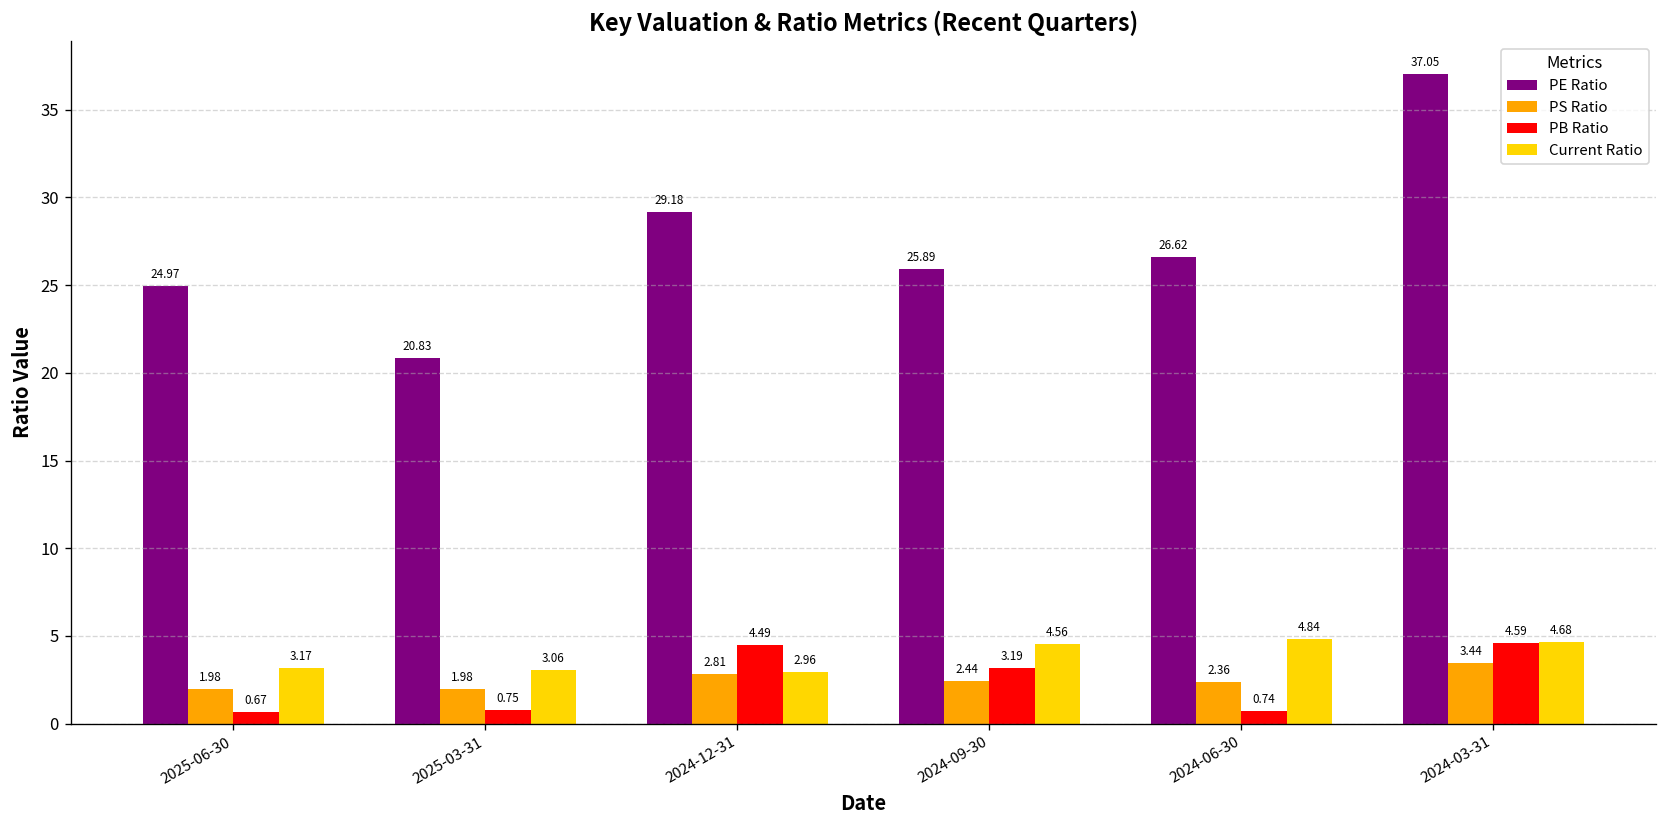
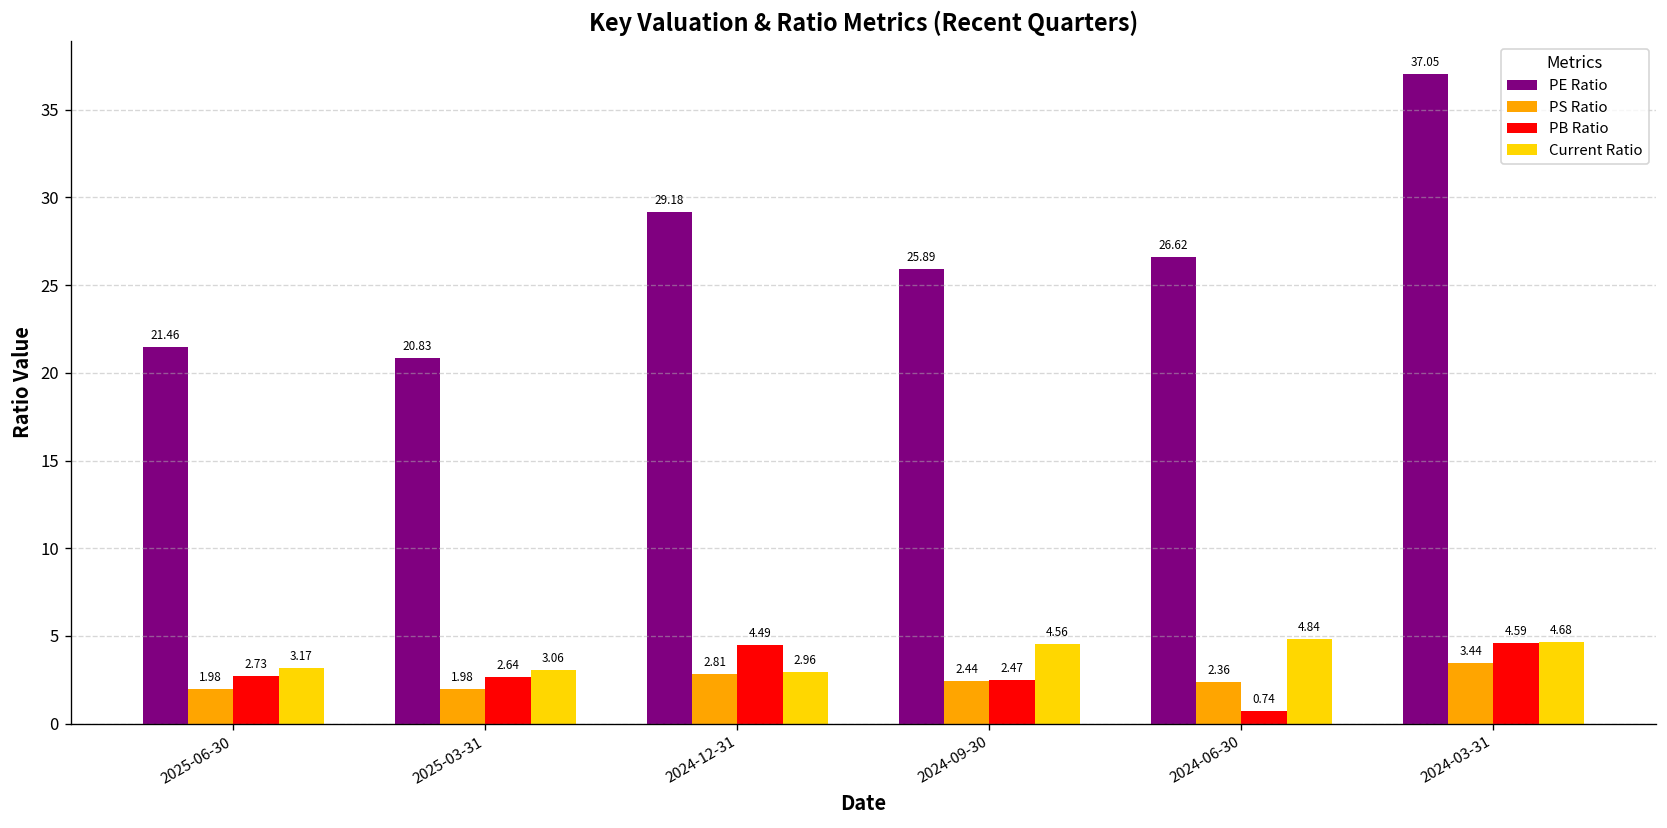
  {
    "PE Ratio": {
-     "2025-06-30": 24.97,
+     "2025-06-30": 21.46,
      "2025-03-31": 20.83,
      "2024-12-31": 29.18,
      "2024-09-30": 25.89,
      "2024-06-30": 26.62,
      "2024-03-31": 37.05
    },
    "PB Ratio": {
-     "2025-06-30": 0.67,
-     "2025-03-31": 0.75,
+     "2025-06-30": 2.73,
+     "2025-03-31": 2.64,
      "2024-12-31": 4.49,
-     "2024-09-30": 3.19,
+     "2024-09-30": 2.47,
      "2024-06-30": 0.74,
      "2024-03-31": 4.59
    }
  }
